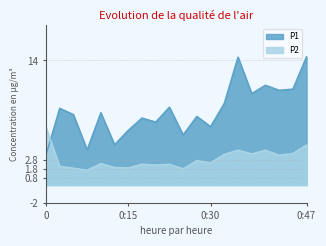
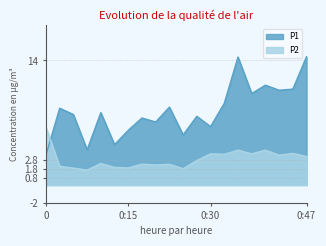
  {
    "P1": {
      "0": 3,
      "0:15": 6,
      "0:30": 7,
      "0:47": 14
    },
    "P2": {
      "0": 6,
      "0:15": 2,
-     "0:30": 3,
-     "0:47": 5
+     "0:30": 4,
+     "0:47": 3
    }
  }
